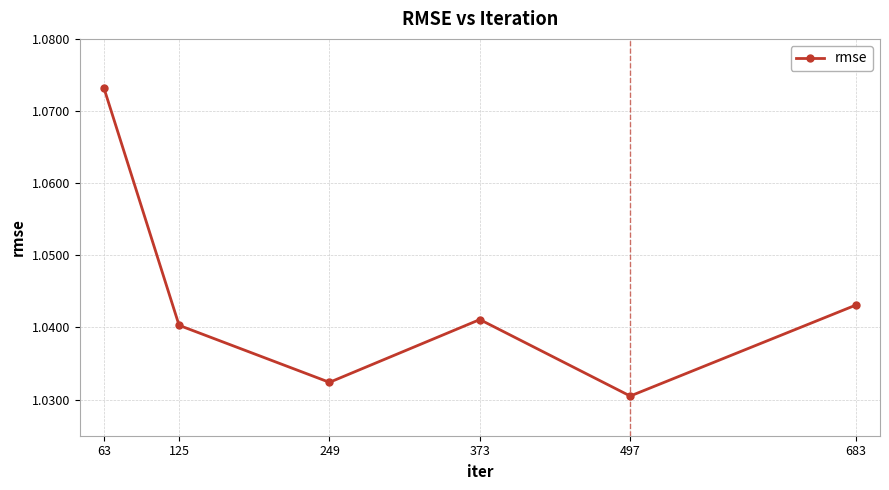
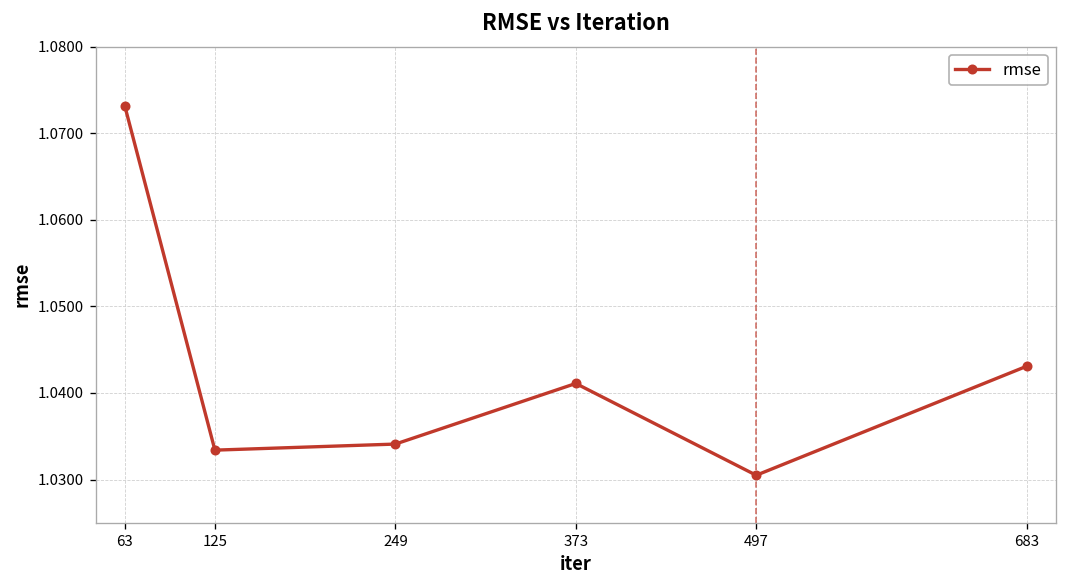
  {
    "63": 1.073,
-   "125": 1.040,
-   "249": 1.032,
+   "125": 1.033,
+   "249": 1.034,
    "373": 1.041,
    "497": 1.031,
    "683": 1.043
  }
